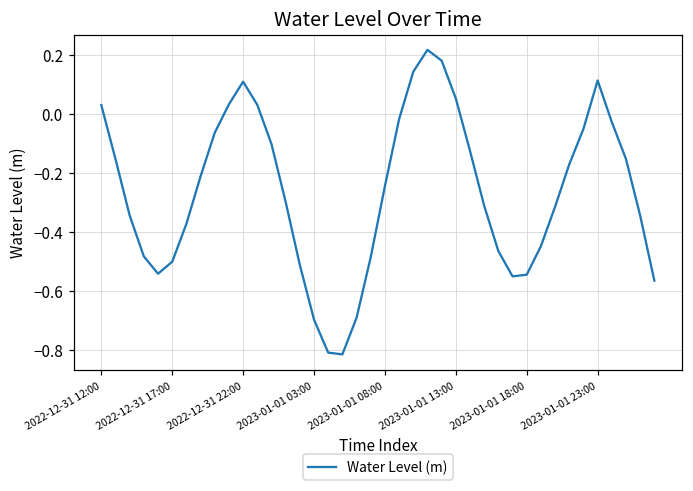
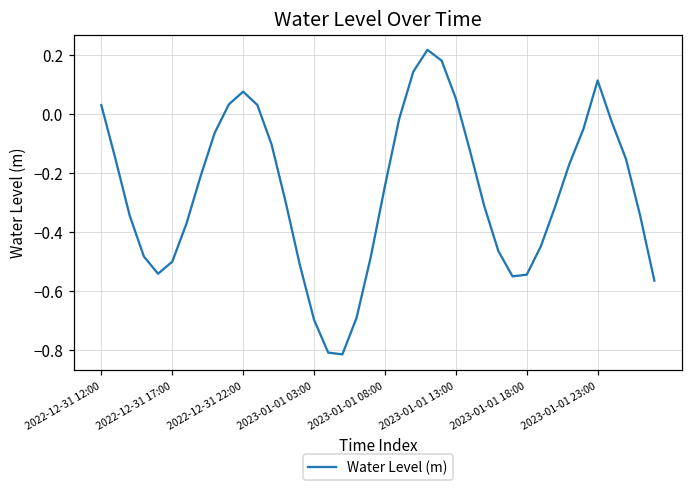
  {
    "2022-12-31 12:00": 0.03,
    "2022-12-31 17:00": -0.50,
-   "2022-12-31 22:00": 0.11,
+   "2022-12-31 22:00": 0.07,
    "2023-01-01 03:00": -0.70,
    "2023-01-01 08:00": -0.25,
    "2023-01-01 13:00": 0.05,
    "2023-01-01 18:00": -0.55,
    "2023-01-01 23:00": 0.11
  }
